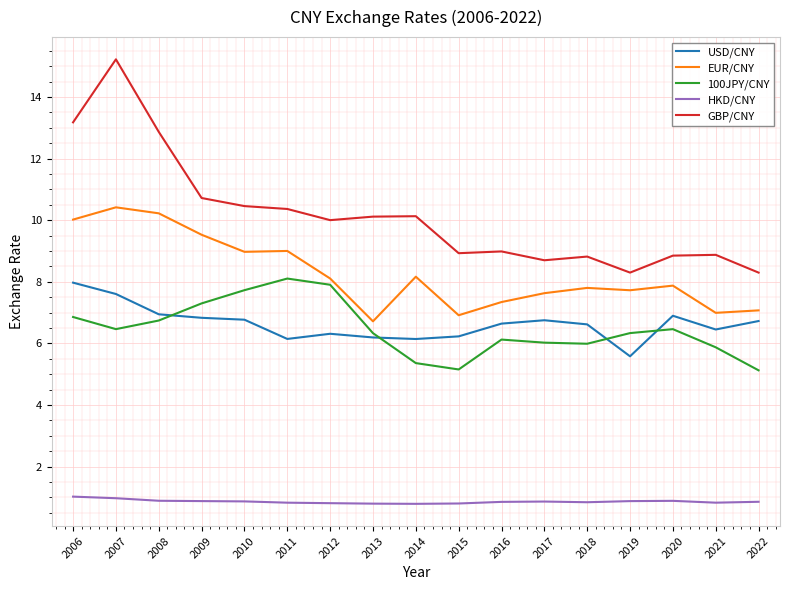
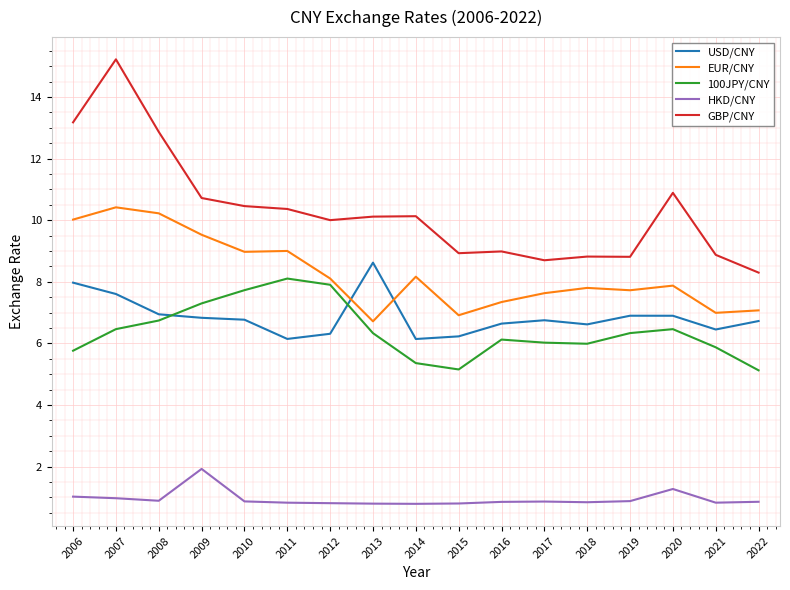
  {
    "USD/CNY": {
      "2006": 8.0,
      "2007": 7.6,
      "2008": 6.9,
      "2009": 6.8,
      "2010": 6.8,
      "2011": 6.1,
      "2012": 6.3,
-     "2013": 6.2,
+     "2013": 8.6,
      "2014": 6.1,
      "2015": 6.2,
      "2016": 6.6,
      "2017": 6.8,
      "2018": 6.6,
-     "2019": 5.6,
+     "2019": 6.9,
      "2020": 6.9,
      "2021": 6.5,
      "2022": 6.7
    },
    "EUR/CNY": {
      "2006": 10.0,
      "2007": 10.4,
      "2008": 10.2,
      "2009": 9.5,
      "2010": 9.0,
      "2011": 9.0,
      "2012": 8.1,
      "2013": 6.7,
      "2014": 8.2,
      "2015": 6.9,
      "2016": 7.3,
      "2017": 7.6,
      "2018": 7.8,
      "2019": 7.7,
      "2020": 7.9,
      "2021": 7.0,
      "2022": 7.1
    },
    "100JPY/CNY": {
-     "2006": 6.9,
+     "2006": 5.8,
      "2007": 6.5,
      "2008": 6.7,
      "2009": 7.3,
      "2010": 7.7,
      "2011": 8.1,
      "2012": 7.9,
      "2013": 6.3,
      "2014": 5.4,
      "2015": 5.2,
      "2016": 6.1,
      "2017": 6.0,
      "2018": 6.0,
      "2019": 6.3,
      "2020": 6.5,
      "2021": 5.9,
      "2022": 5.1
    },
    "HKD/CNY": {
      "2006": 1.0,
      "2007": 1.0,
      "2008": 0.9,
-     "2009": 0.9,
+     "2009": 1.9,
      "2010": 0.9,
      "2011": 0.8,
      "2012": 0.8,
      "2013": 0.8,
      "2014": 0.8,
      "2015": 0.8,
      "2016": 0.9,
      "2017": 0.9,
      "2018": 0.8,
      "2019": 0.9,
-     "2020": 0.9,
+     "2020": 1.3,
      "2021": 0.8,
      "2022": 0.9
    },
    "GBP/CNY": {
      "2006": 13.2,
      "2007": 15.2,
      "2008": 12.9,
      "2009": 10.7,
      "2010": 10.5,
      "2011": 10.4,
      "2012": 10.0,
      "2013": 10.1,
      "2014": 10.1,
      "2015": 8.9,
      "2016": 9.0,
      "2017": 8.7,
      "2018": 8.8,
-     "2019": 8.3,
-     "2020": 8.8,
+     "2019": 8.8,
+     "2020": 10.9,
      "2021": 8.9,
      "2022": 8.3
    }
  }
